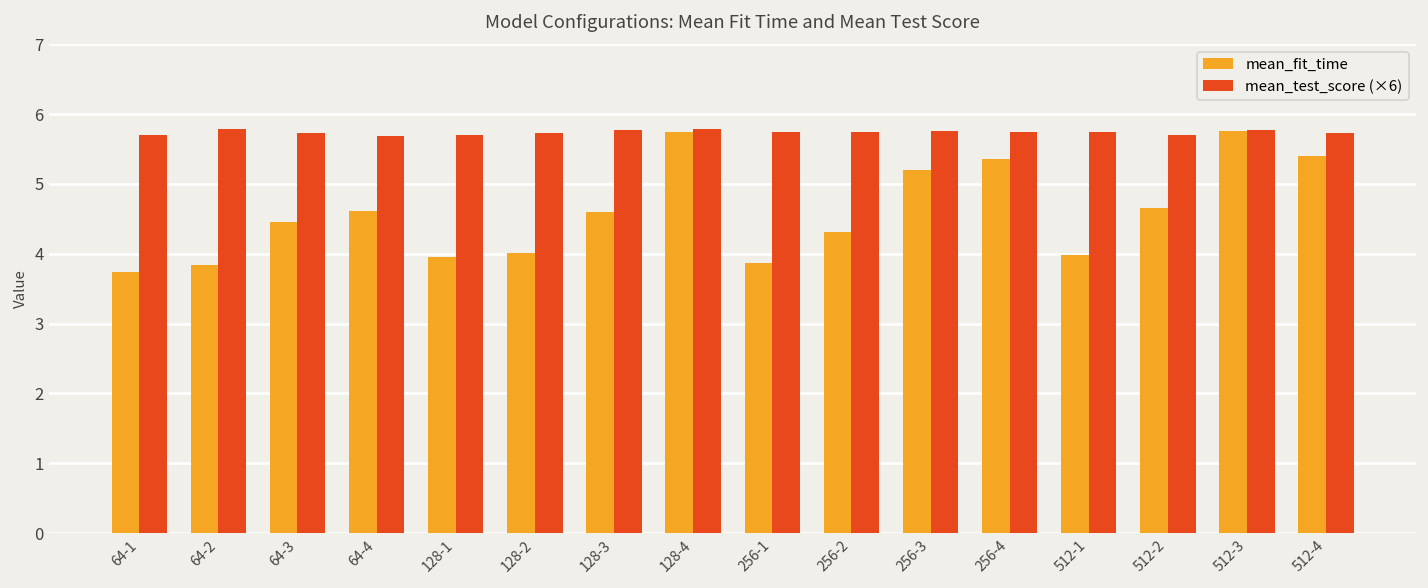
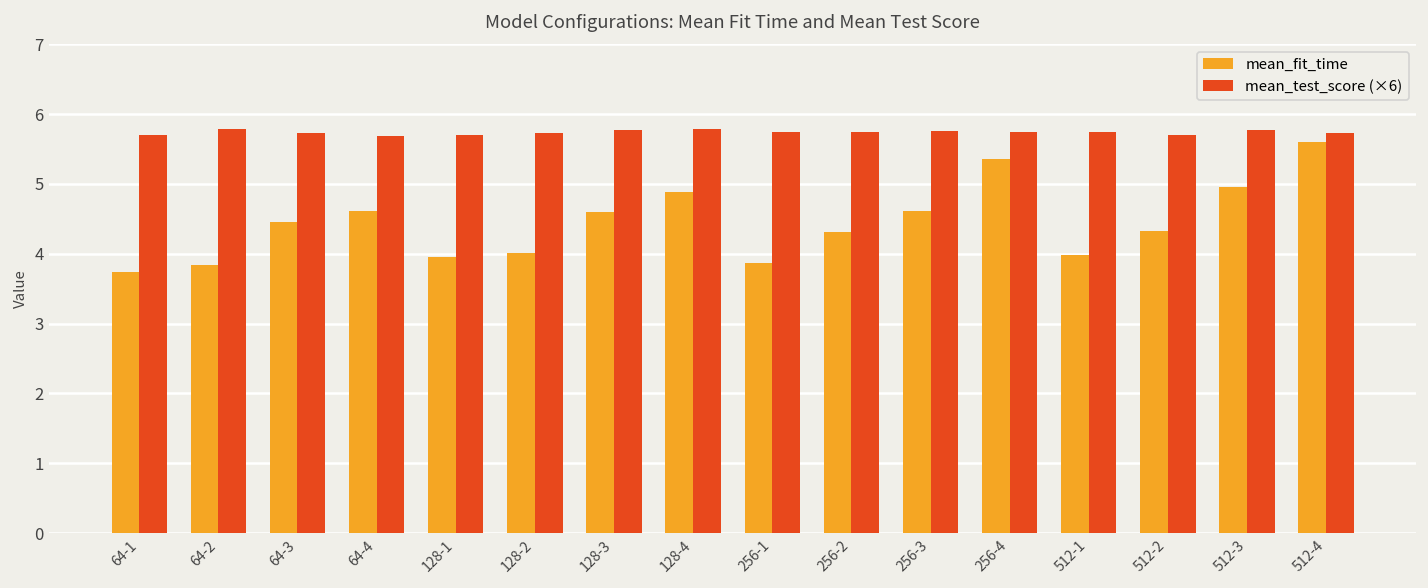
  {
    "mean_fit_time": {
      "64-1": 3.7,
      "64-2": 3.8,
      "64-3": 4.5,
      "64-4": 4.6,
      "128-1": 4.0,
      "128-2": 4.0,
      "128-3": 4.6,
-     "128-4": 5.7,
+     "128-4": 4.9,
      "256-1": 3.9,
      "256-2": 4.3,
-     "256-3": 5.2,
+     "256-3": 4.6,
      "256-4": 5.4,
      "512-1": 4.0,
-     "512-2": 4.7,
-     "512-3": 5.8,
-     "512-4": 5.4
+     "512-2": 4.3,
+     "512-3": 5.0,
+     "512-4": 5.6
    },
    "mean_test_score (×6)": {
      "64-1": 5.7,
      "64-2": 5.8,
      "64-3": 5.7,
      "64-4": 5.7,
      "128-1": 5.7,
      "128-2": 5.7,
      "128-3": 5.8,
      "128-4": 5.8,
      "256-1": 5.8,
      "256-2": 5.7,
      "256-3": 5.8,
      "256-4": 5.7,
      "512-1": 5.7,
      "512-2": 5.7,
      "512-3": 5.8,
      "512-4": 5.7
    }
  }
